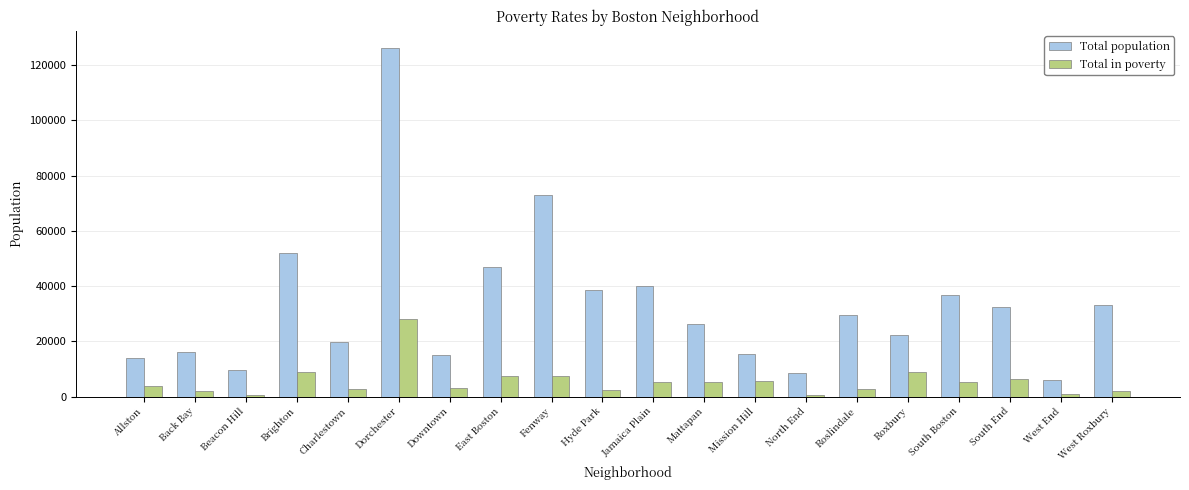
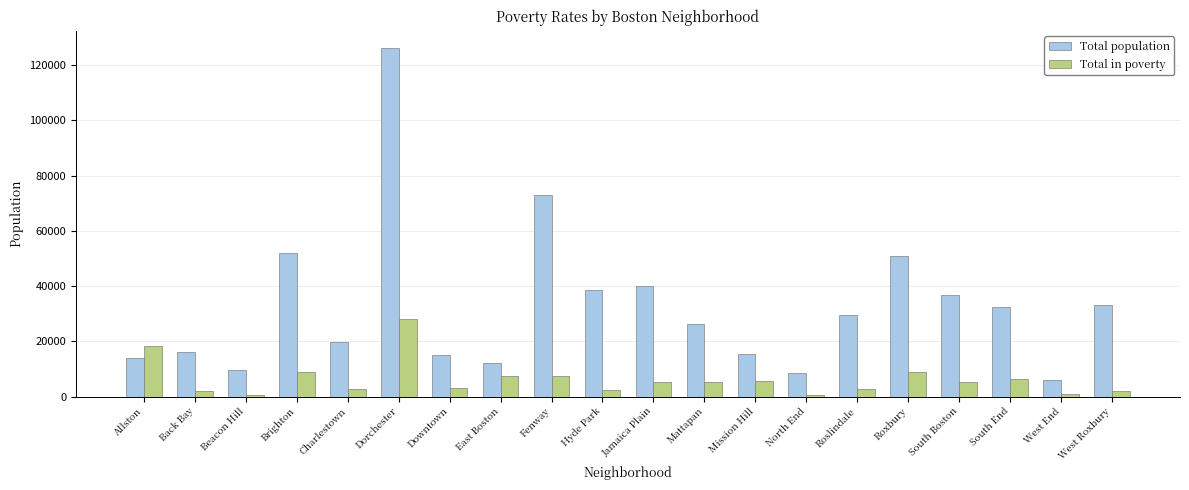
  {
    "Total population": {
      "Allston": 14000,
      "Back Bay": 16000,
      "Beacon Hill": 10000,
      "Brighton": 52000,
      "Charlestown": 20000,
      "Dorchester": 126000,
      "Downtown": 15000,
-     "East Boston": 47000,
+     "East Boston": 12000,
      "Fenway": 73000,
      "Hyde Park": 38000,
      "Jamaica Plain": 40000,
      "Mattapan": 26000,
      "Mission Hill": 15000,
      "North End": 9000,
      "Roslindale": 30000,
-     "Roxbury": 22000,
+     "Roxbury": 51000,
      "South Boston": 37000,
      "South End": 32000,
      "West End": 6000,
      "West Roxbury": 33000
    },
    "Total in poverty": {
-     "Allston": 4000,
+     "Allston": 18000,
      "Back Bay": 2000,
      "Brighton": 9000,
      "Charlestown": 3000,
      "Dorchester": 28000,
      "Downtown": 3000,
      "East Boston": 8000,
      "Fenway": 8000,
      "Hyde Park": 3000,
      "Jamaica Plain": 5000,
      "Mattapan": 5000,
      "Mission Hill": 6000,
      "Roslindale": 3000,
      "Roxbury": 9000,
      "South Boston": 5000,
      "South End": 6000,
      "West Roxbury": 2000
    }
  }
